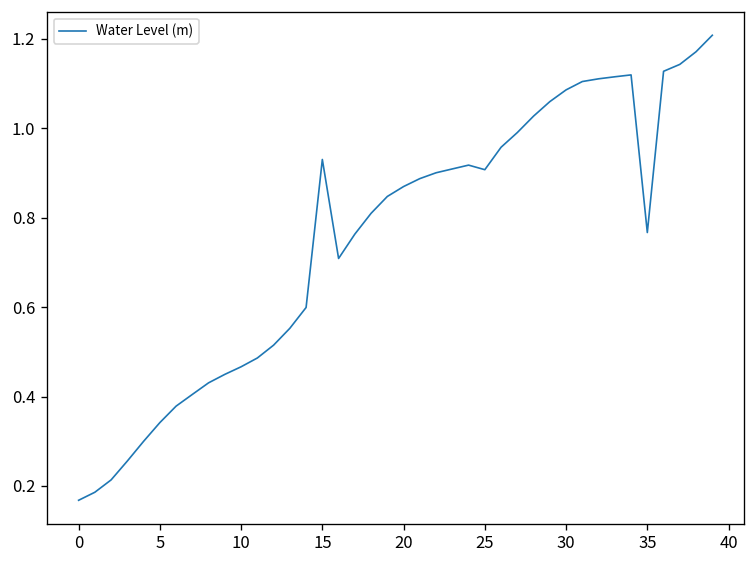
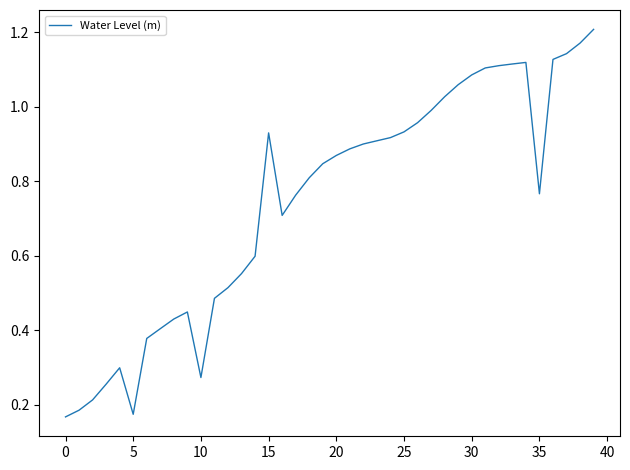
  {
    "0": 0.17,
-   "5": 0.34,
-   "10": 0.47,
+   "5": 0.17,
+   "10": 0.27,
    "15": 0.93,
    "20": 0.87,
-   "25": 0.91,
+   "25": 0.93,
    "30": 1.09,
    "35": 0.77
  }
